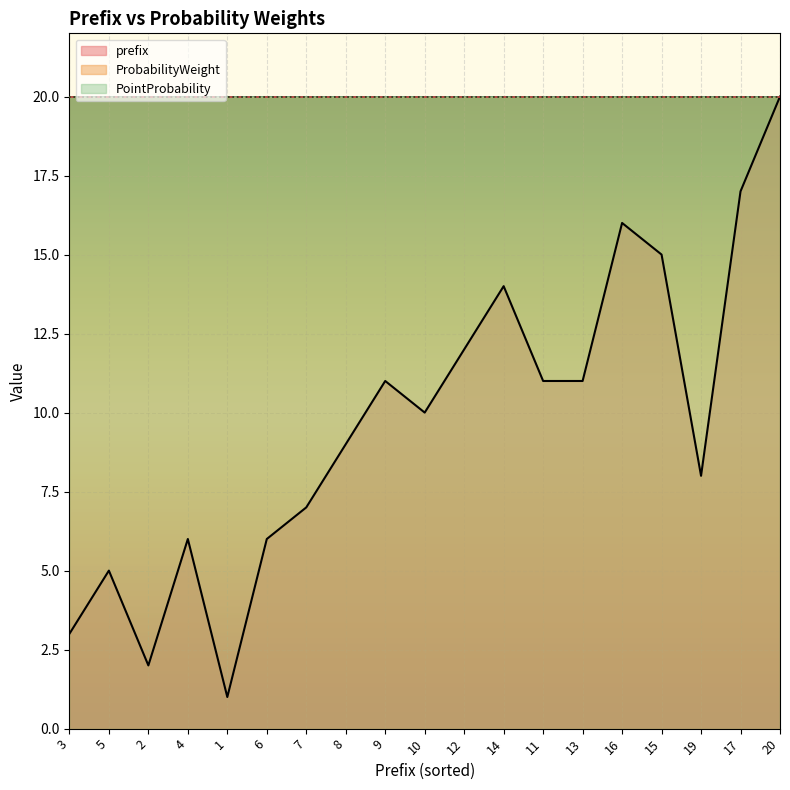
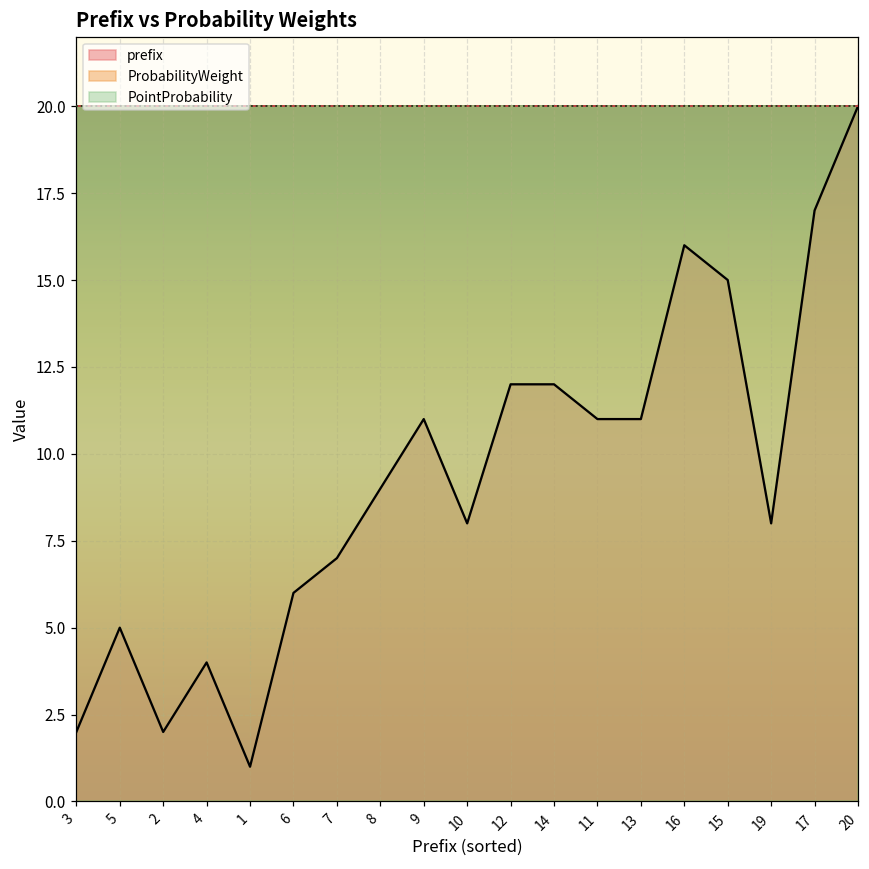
  {
    "prefix": {
-     "3": 3,
+     "3": 2,
      "5": 5,
      "2": 2,
-     "4": 6,
+     "4": 4,
      "1": 1,
      "6": 6,
      "7": 7,
      "8": 9,
      "9": 11,
-     "10": 10,
+     "10": 8,
      "12": 12,
-     "14": 14,
+     "14": 12,
      "11": 11,
      "13": 11,
      "16": 16,
      "15": 15,
      "19": 8,
      "17": 17
    },
    "PointProbability": {
      "3": 20,
      "1": 20,
      "6": 20,
      "7": 20,
      "8": 20,
      "9": 20,
      "10": 20,
      "12": 20,
      "14": 20,
      "11": 20,
      "13": 20,
      "16": 20,
      "15": 20,
      "19": 20,
      "17": 20
    }
  }
